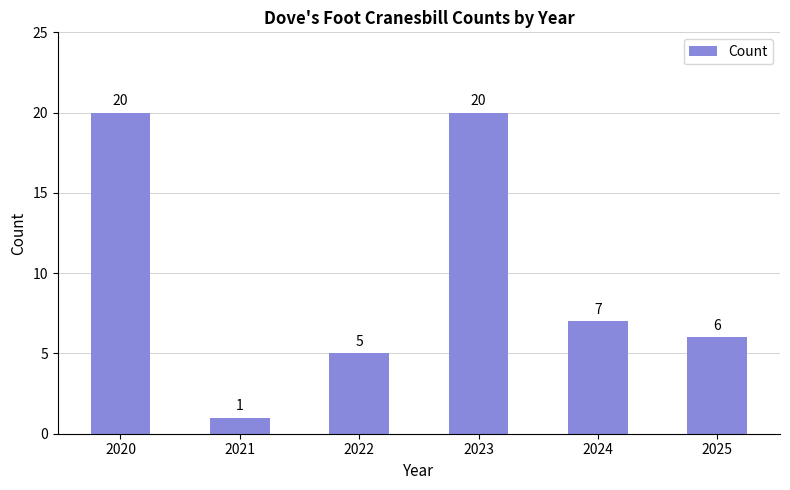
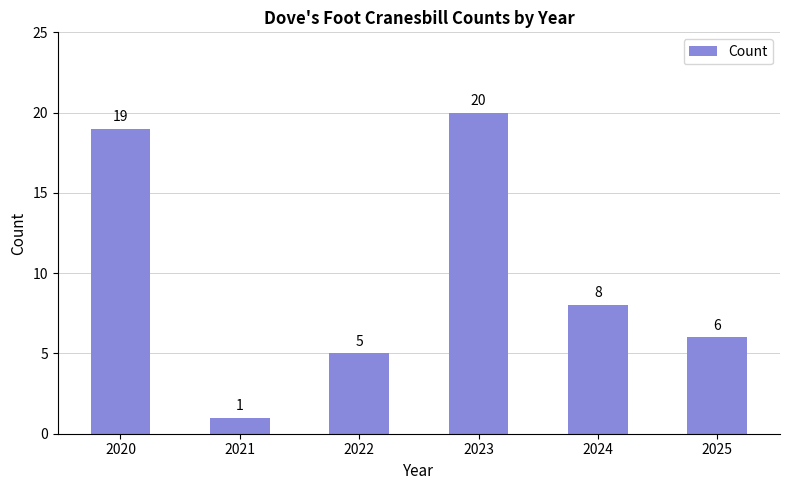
  {
-   "2020": 20,
+   "2020": 19,
    "2021": 1,
    "2022": 5,
    "2023": 20,
-   "2024": 7,
+   "2024": 8,
    "2025": 6
  }
